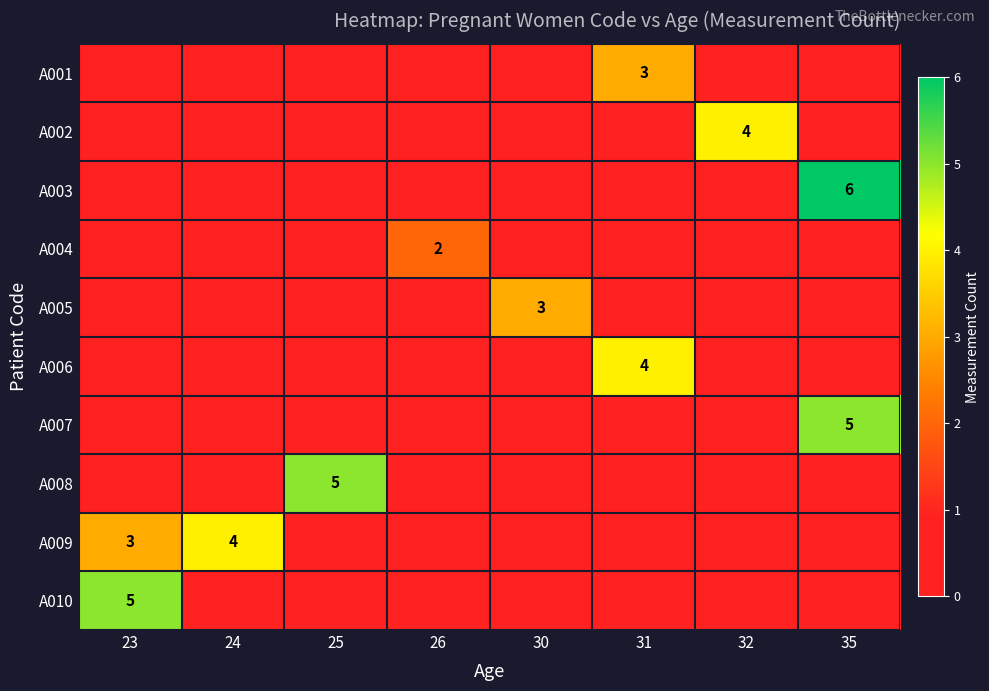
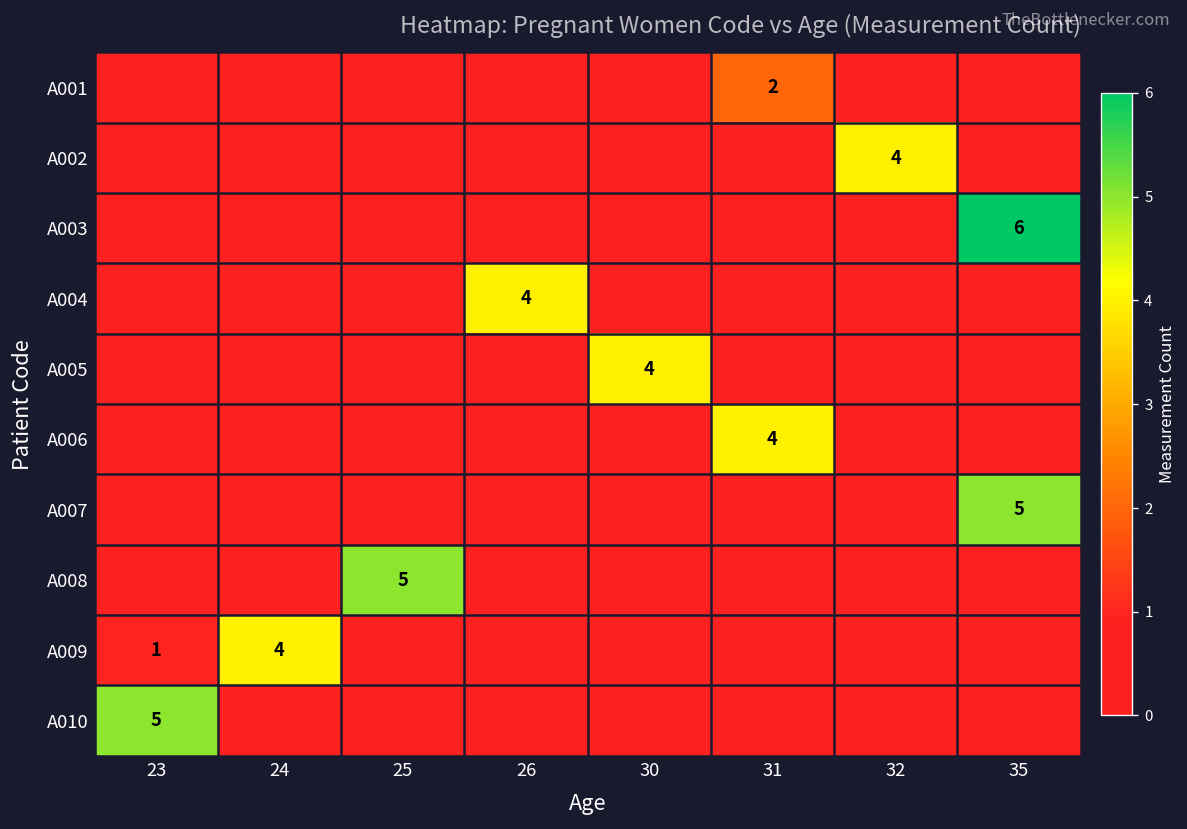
  {
    "A001": {
-     "31": 3
+     "31": 2
    },
    "A002": {
      "32": 4
    },
    "A003": {
      "35": 6
    },
    "A004": {
-     "26": 2
+     "26": 4
    },
    "A005": {
-     "30": 3
+     "30": 4
    },
    "A006": {
      "31": 4
    },
    "A007": {
      "35": 5
    },
    "A008": {
      "25": 5
    },
    "A009": {
-     "23": 3,
+     "23": 1,
      "24": 4
    },
    "A010": {
      "23": 5
    }
  }
